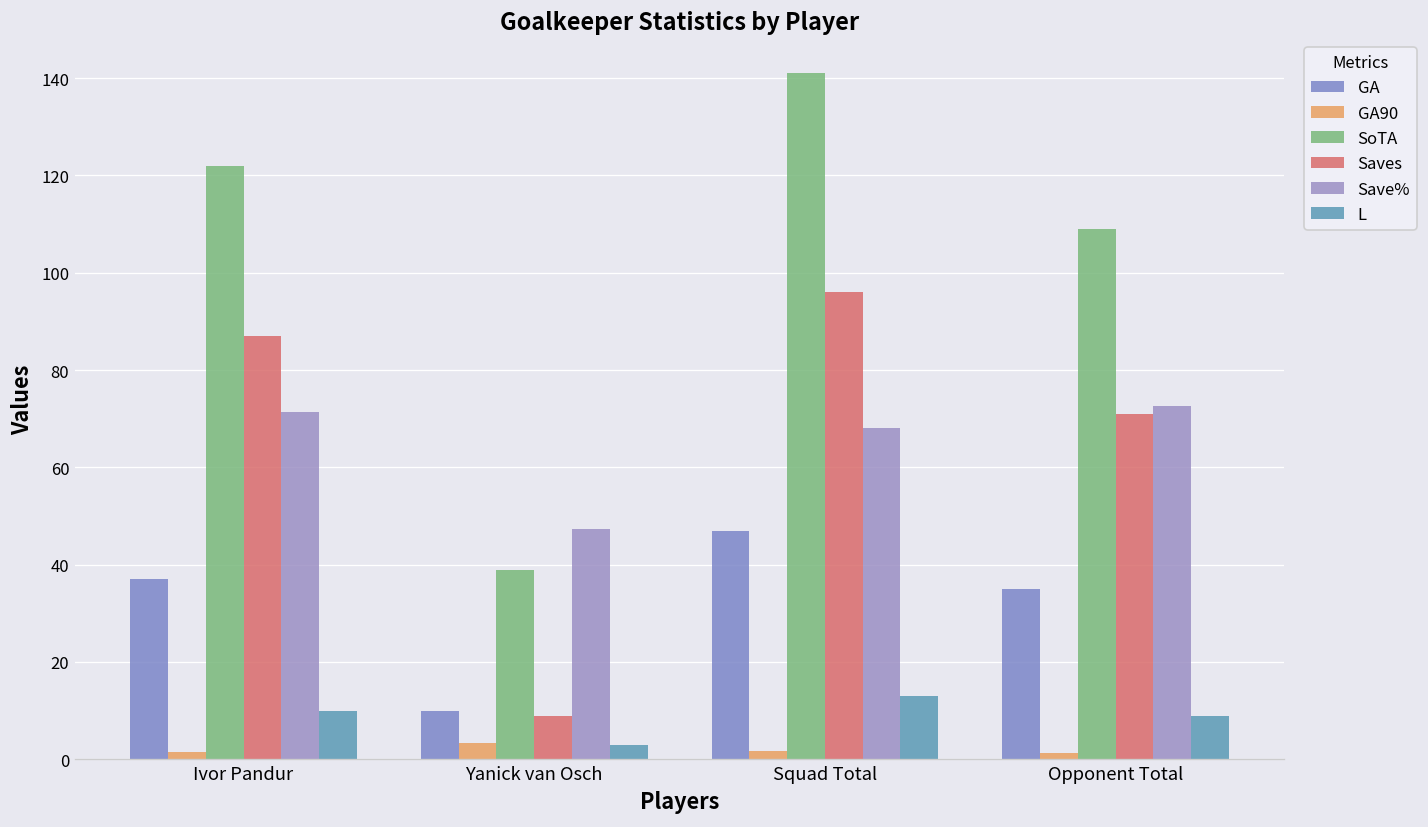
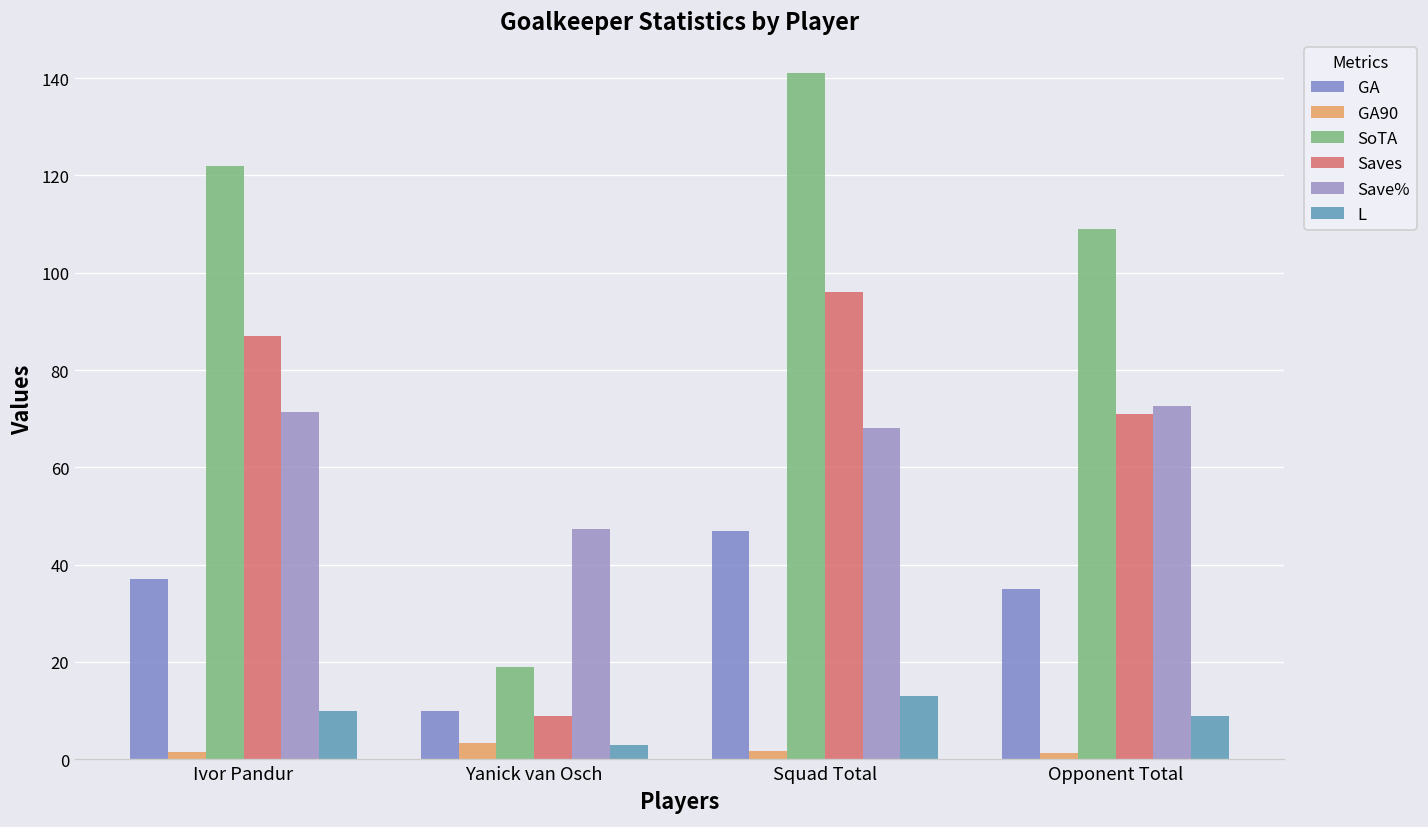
  {
    "SoTA": {
      "Ivor Pandur": 122,
-     "Yanick van Osch": 39,
+     "Yanick van Osch": 19,
      "Squad Total": 141,
      "Opponent Total": 109
    }
  }
